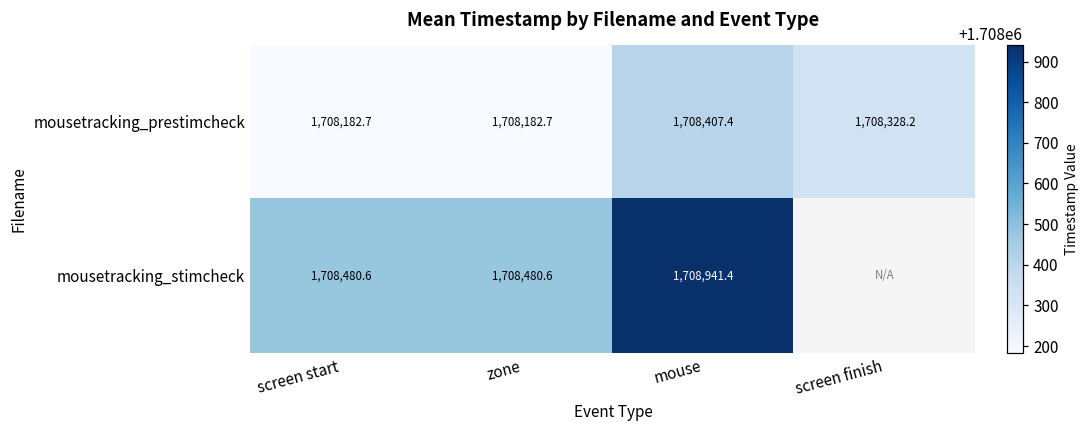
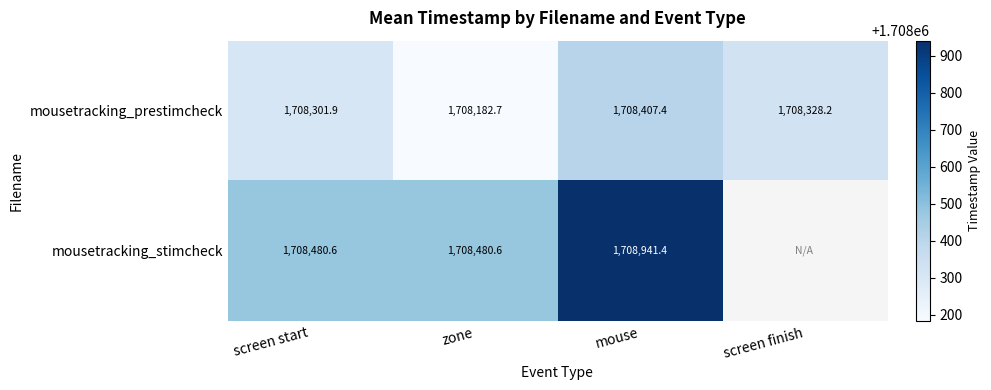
  {
    "mousetracking_prestimcheck": {
-     "screen start": "1,708,182.7",
+     "screen start": "1,708,301.9",
      "zone": "1,708,182.7",
      "mouse": "1,708,407.4",
      "screen finish": "1,708,328.2"
    },
    "mousetracking_stimcheck": {
      "screen start": "1,708,480.6",
      "zone": "1,708,480.6",
      "mouse": "1,708,941.4"
    }
  }
